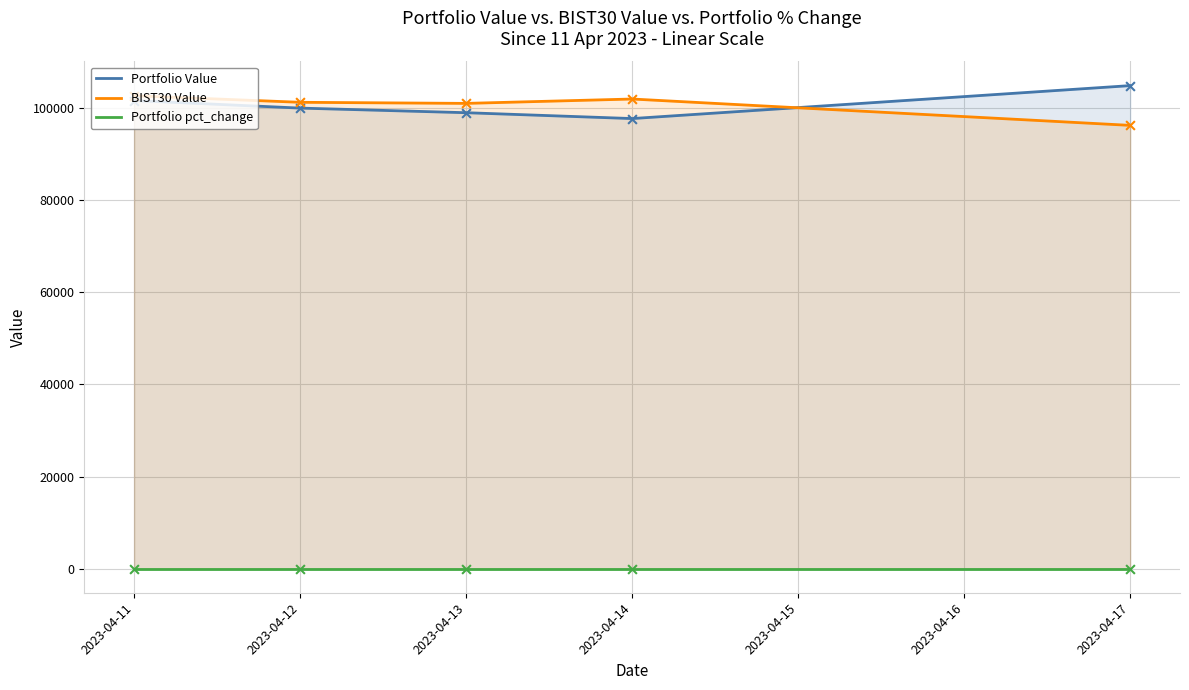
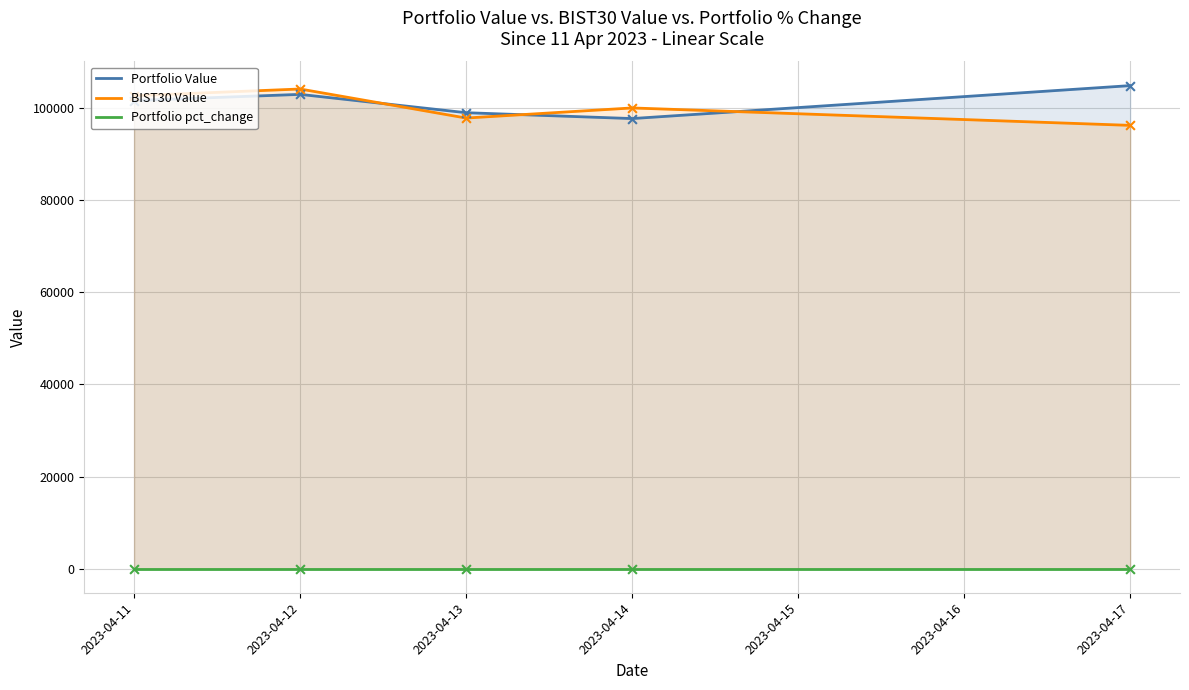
  {
    "Portfolio Value": {
-     "2023-04-12": 100000,
+     "2023-04-12": 103000,
      "2023-04-13": 99000,
      "2023-04-14": 98000,
      "2023-04-17": 105000
    },
    "BIST30 Value": {
-     "2023-04-12": 101000,
-     "2023-04-13": 101000,
-     "2023-04-14": 102000,
+     "2023-04-12": 104000,
+     "2023-04-13": 98000,
+     "2023-04-14": 100000,
      "2023-04-17": 96000
    },
    "Portfolio pct_change": {
      "2023-04-11": 0,
      "2023-04-12": 0,
      "2023-04-13": 0,
      "2023-04-14": 0,
      "2023-04-17": 0
    }
  }
